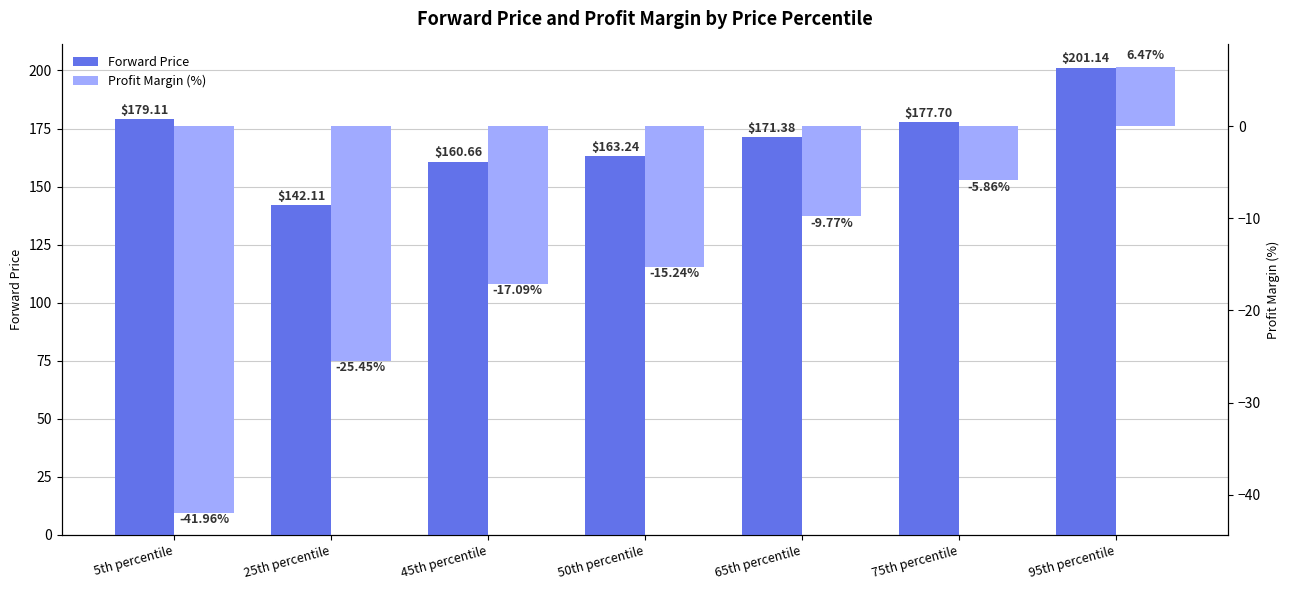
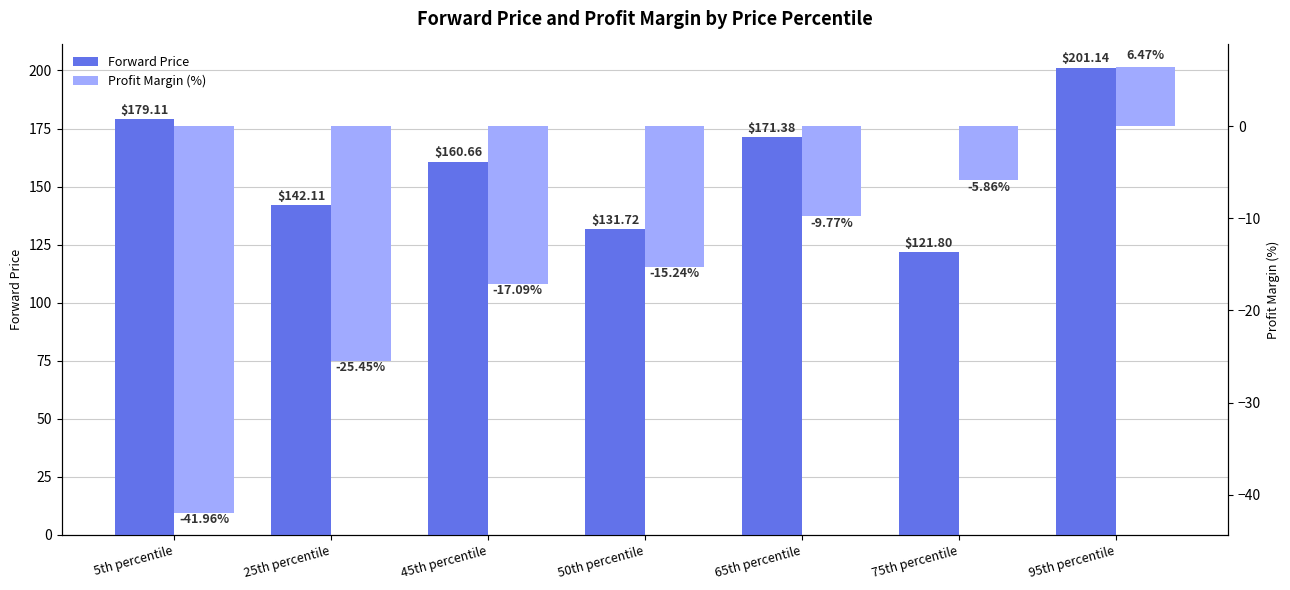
  {
    "Forward Price": {
      "5th percentile": "$179.11",
      "25th percentile": "$142.11",
      "45th percentile": "$160.66",
-     "50th percentile": "$163.24",
+     "50th percentile": "$131.72",
      "65th percentile": "$171.38",
-     "75th percentile": "$177.70",
+     "75th percentile": "$121.80",
      "95th percentile": "$201.14"
    },
    "Profit Margin (%)": {
      "5th percentile": "-41.96%",
      "25th percentile": "-25.45%",
      "45th percentile": "-17.09%",
      "50th percentile": "-15.24%",
      "65th percentile": "-9.77%",
      "75th percentile": "-5.86%",
      "95th percentile": "6.47%"
    }
  }
